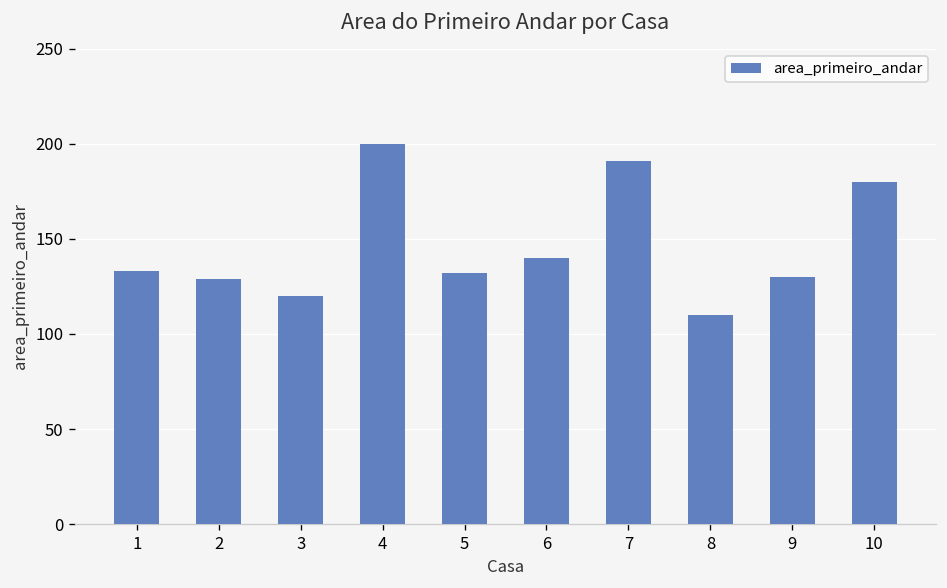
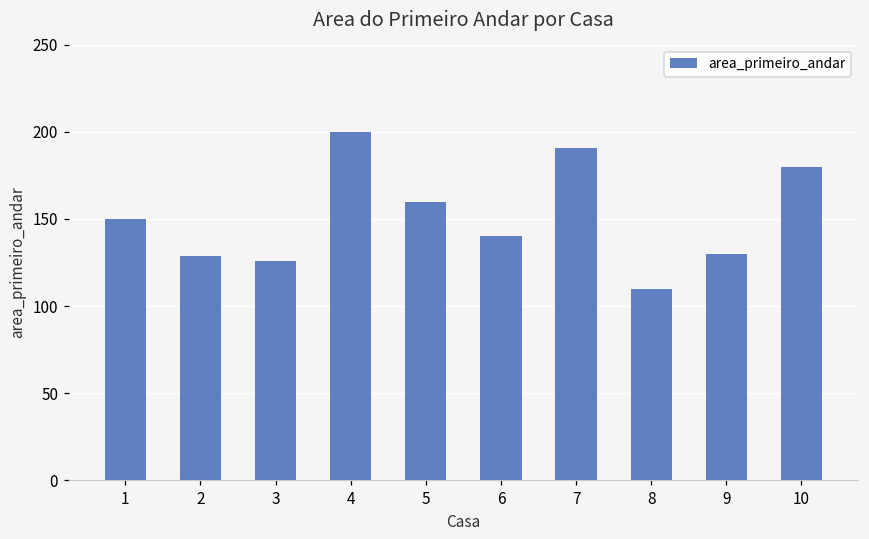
  {
-   "1": 133,
+   "1": 150,
    "2": 129,
-   "3": 120,
+   "3": 126,
    "4": 200,
-   "5": 132,
+   "5": 160,
    "6": 140,
    "7": 191,
    "8": 110,
    "9": 130,
    "10": 180
  }
